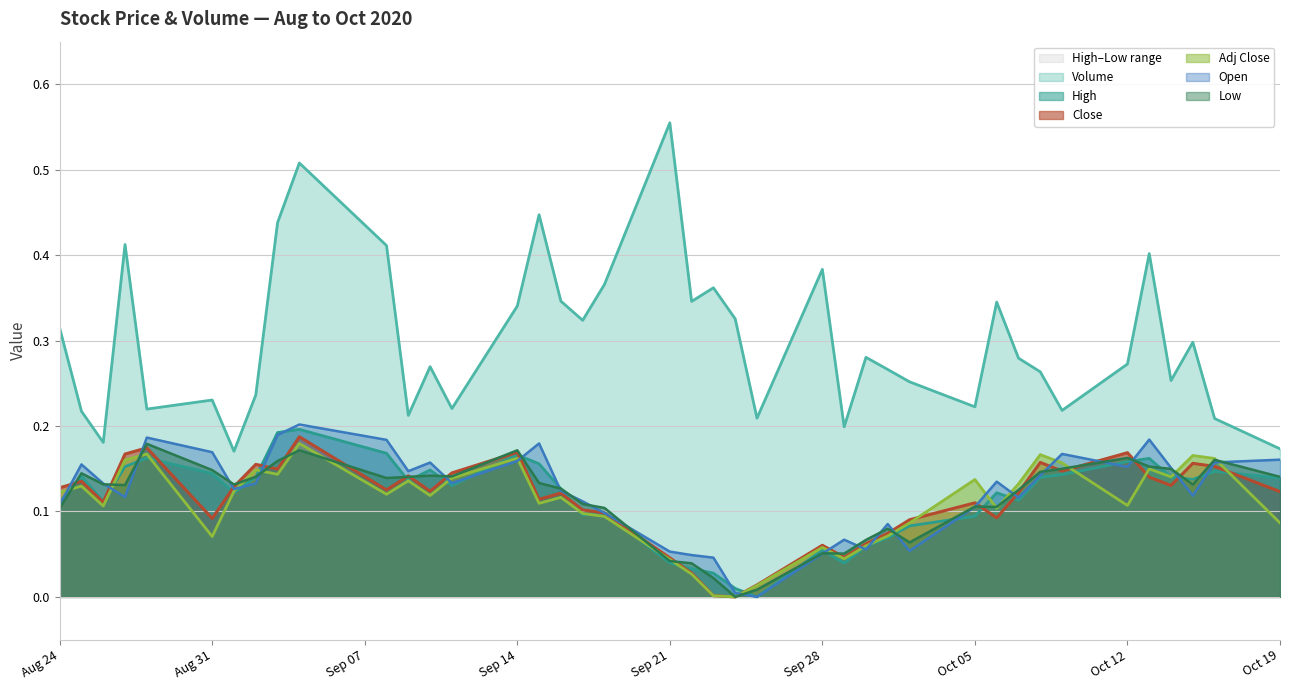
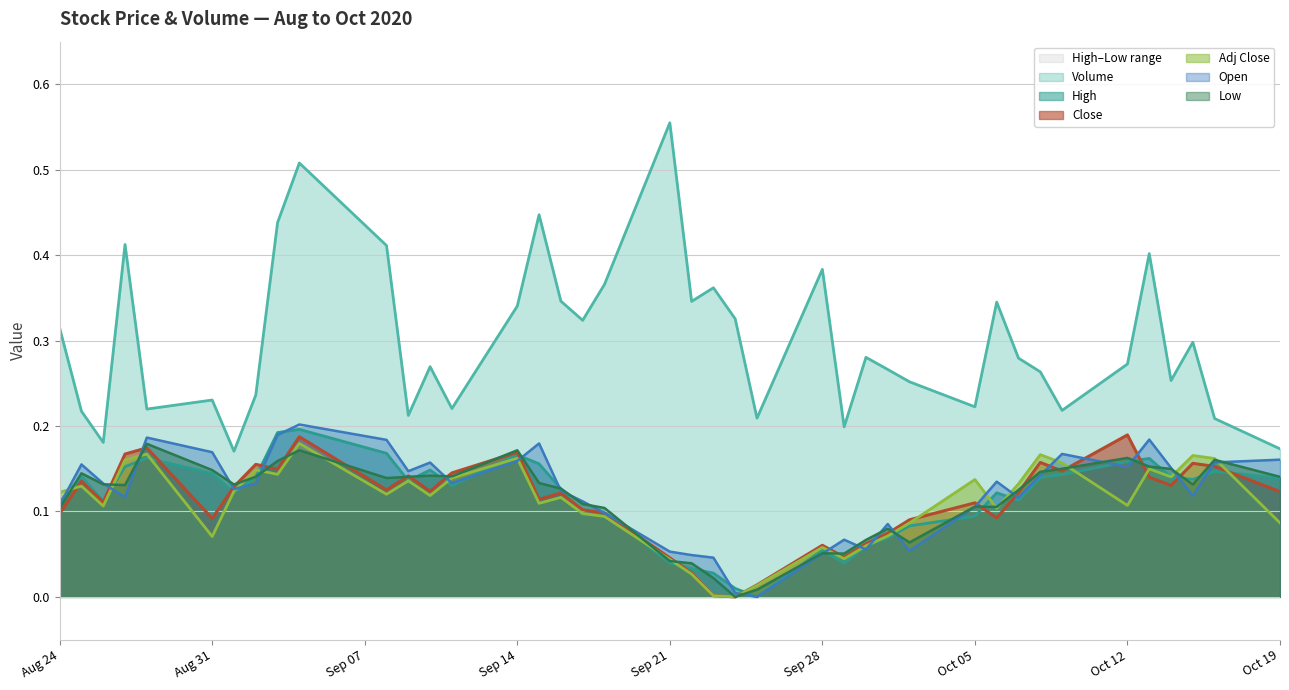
  {
    "Close": {
-     "Aug 24": 0.13,
+     "Aug 24": 0.10,
      "Aug 31": 0.09,
      "Oct 05": 0.11,
-     "Oct 12": 0.17,
+     "Oct 12": 0.19,
      "Oct 19": 0.12
    },
    "Adj Close": {
      "Aug 24": 0.12,
      "Aug 31": 0.07,
      "Sep 14": 0.16,
      "Oct 05": 0.14,
      "Oct 12": 0.11,
      "Oct 19": 0.09
    }
  }
